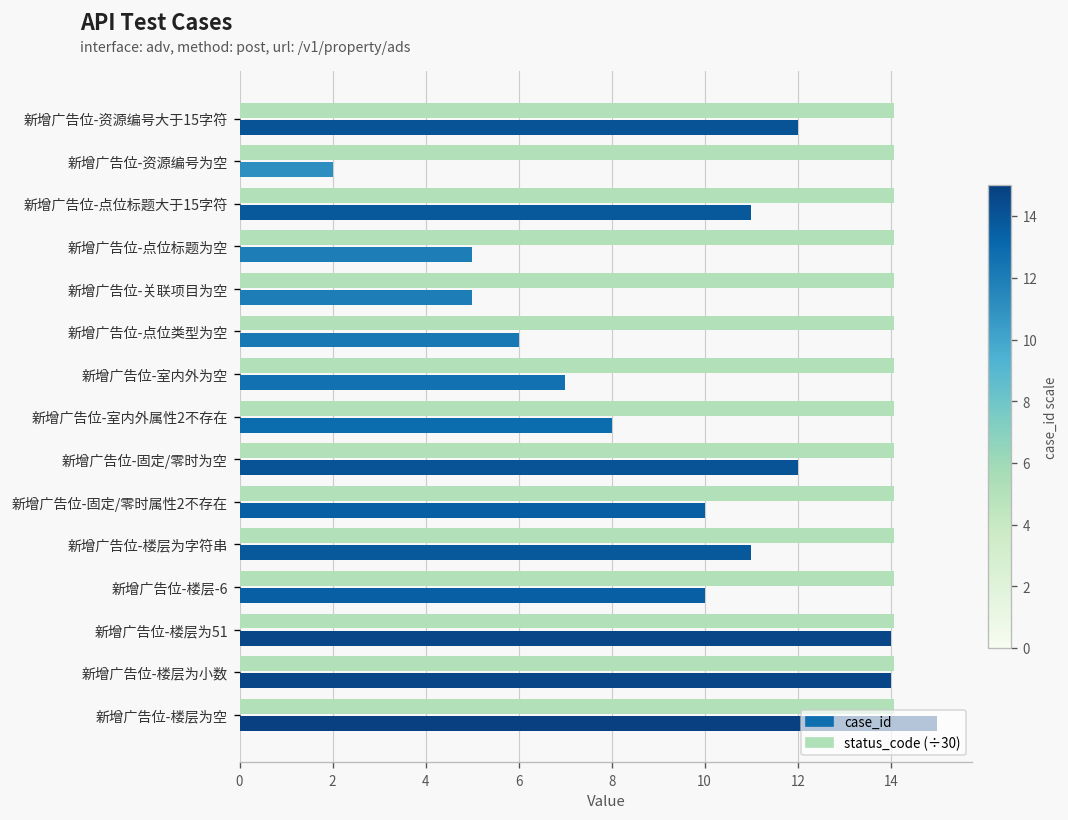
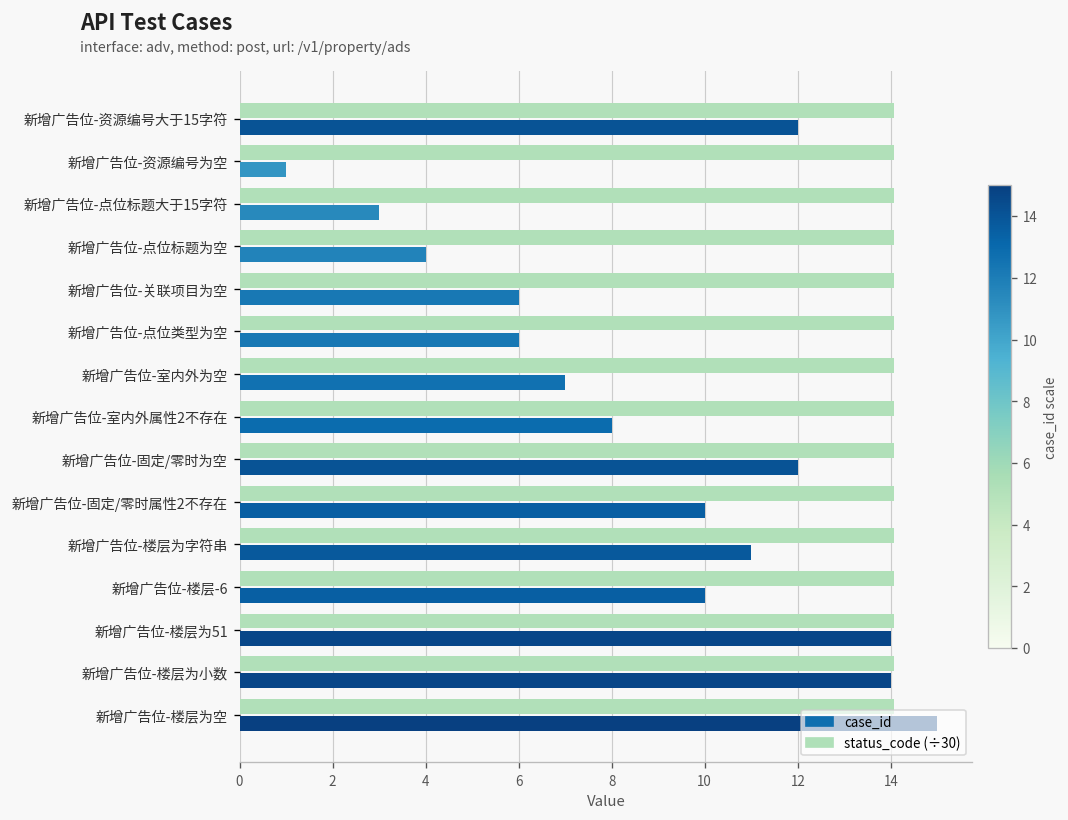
  {
    "case_id": {
      "新增广告位-资源编号大于15字符": 12,
-     "新增广告位-资源编号为空": 2,
-     "新增广告位-点位标题大于15字符": 11,
-     "新增广告位-点位标题为空": 5,
-     "新增广告位-关联项目为空": 5,
+     "新增广告位-资源编号为空": 1,
+     "新增广告位-点位标题大于15字符": 3,
+     "新增广告位-点位标题为空": 4,
+     "新增广告位-关联项目为空": 6,
      "新增广告位-点位类型为空": 6,
      "新增广告位-室内外为空": 7,
      "新增广告位-室内外属性2不存在": 8,
      "新增广告位-固定/零时为空": 12,
      "新增广告位-固定/零时属性2不存在": 10,
      "新增广告位-楼层为字符串": 11,
      "新增广告位-楼层-6": 10,
      "新增广告位-楼层为51": 14,
      "新增广告位-楼层为小数": 14
    },
    "status_code (÷30)": {
      "新增广告位-资源编号大于15字符": 14.1,
      "新增广告位-资源编号为空": 14.1,
      "新增广告位-点位标题大于15字符": 14.1,
      "新增广告位-点位标题为空": 14.1,
      "新增广告位-关联项目为空": 14.1,
      "新增广告位-点位类型为空": 14.1,
      "新增广告位-室内外为空": 14.1,
      "新增广告位-室内外属性2不存在": 14.1,
      "新增广告位-固定/零时为空": 14.1,
      "新增广告位-固定/零时属性2不存在": 14.1,
      "新增广告位-楼层为字符串": 14.1,
      "新增广告位-楼层-6": 14.1,
      "新增广告位-楼层为51": 14.1,
      "新增广告位-楼层为小数": 14.1,
      "新增广告位-楼层为空": 14.1
    }
  }
